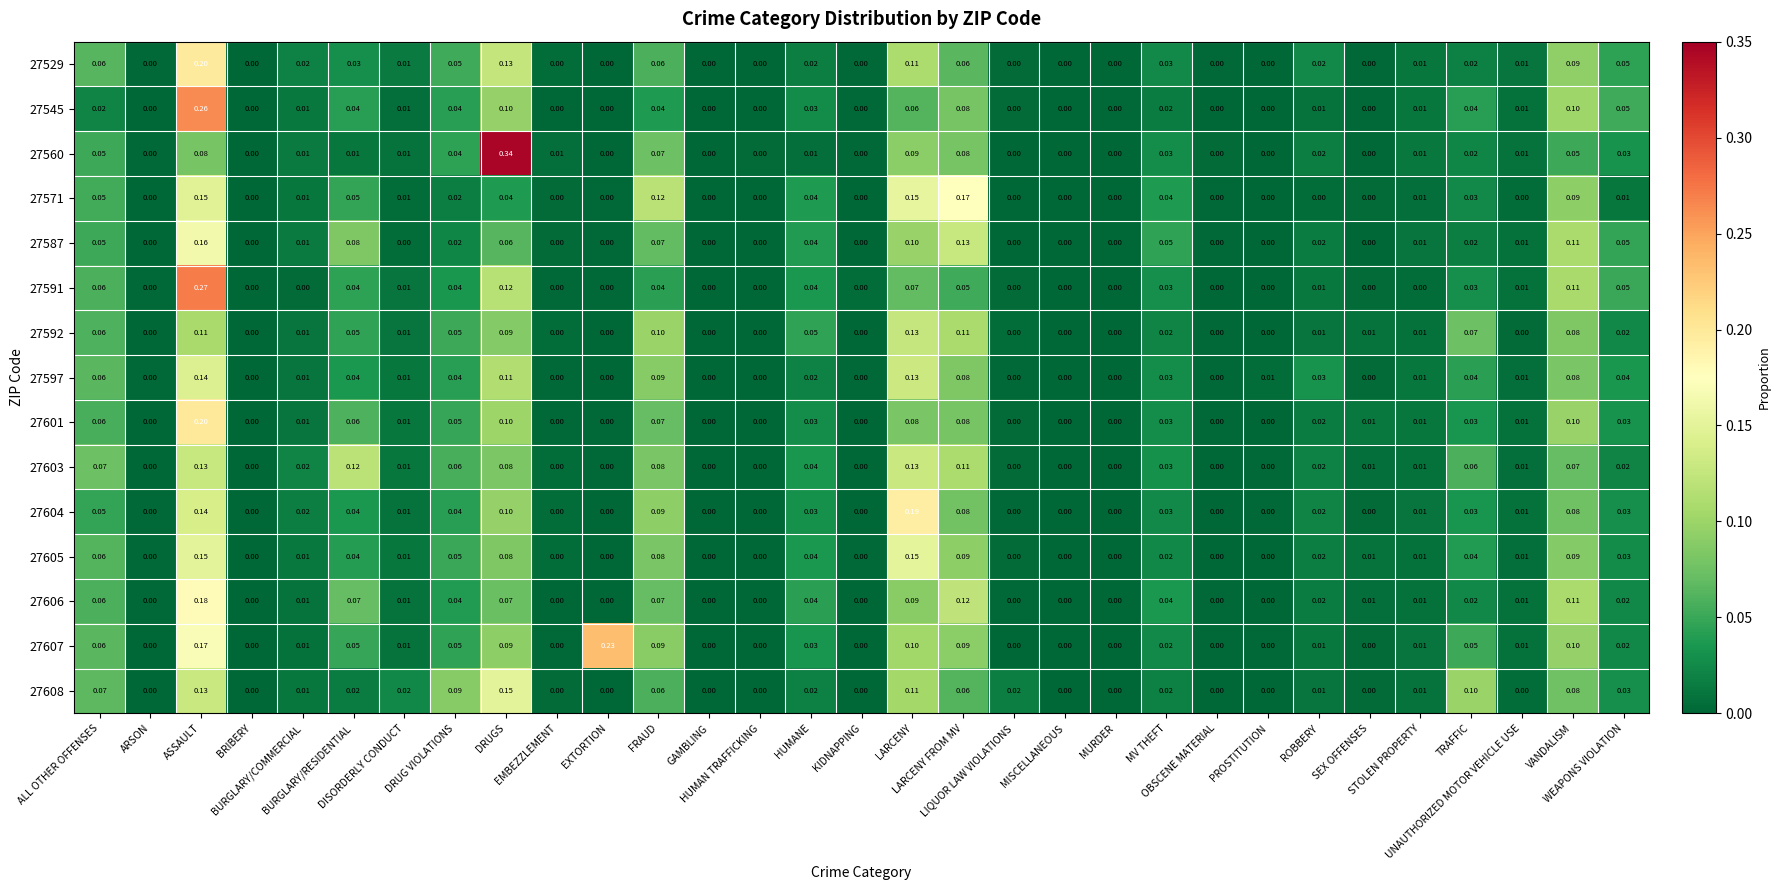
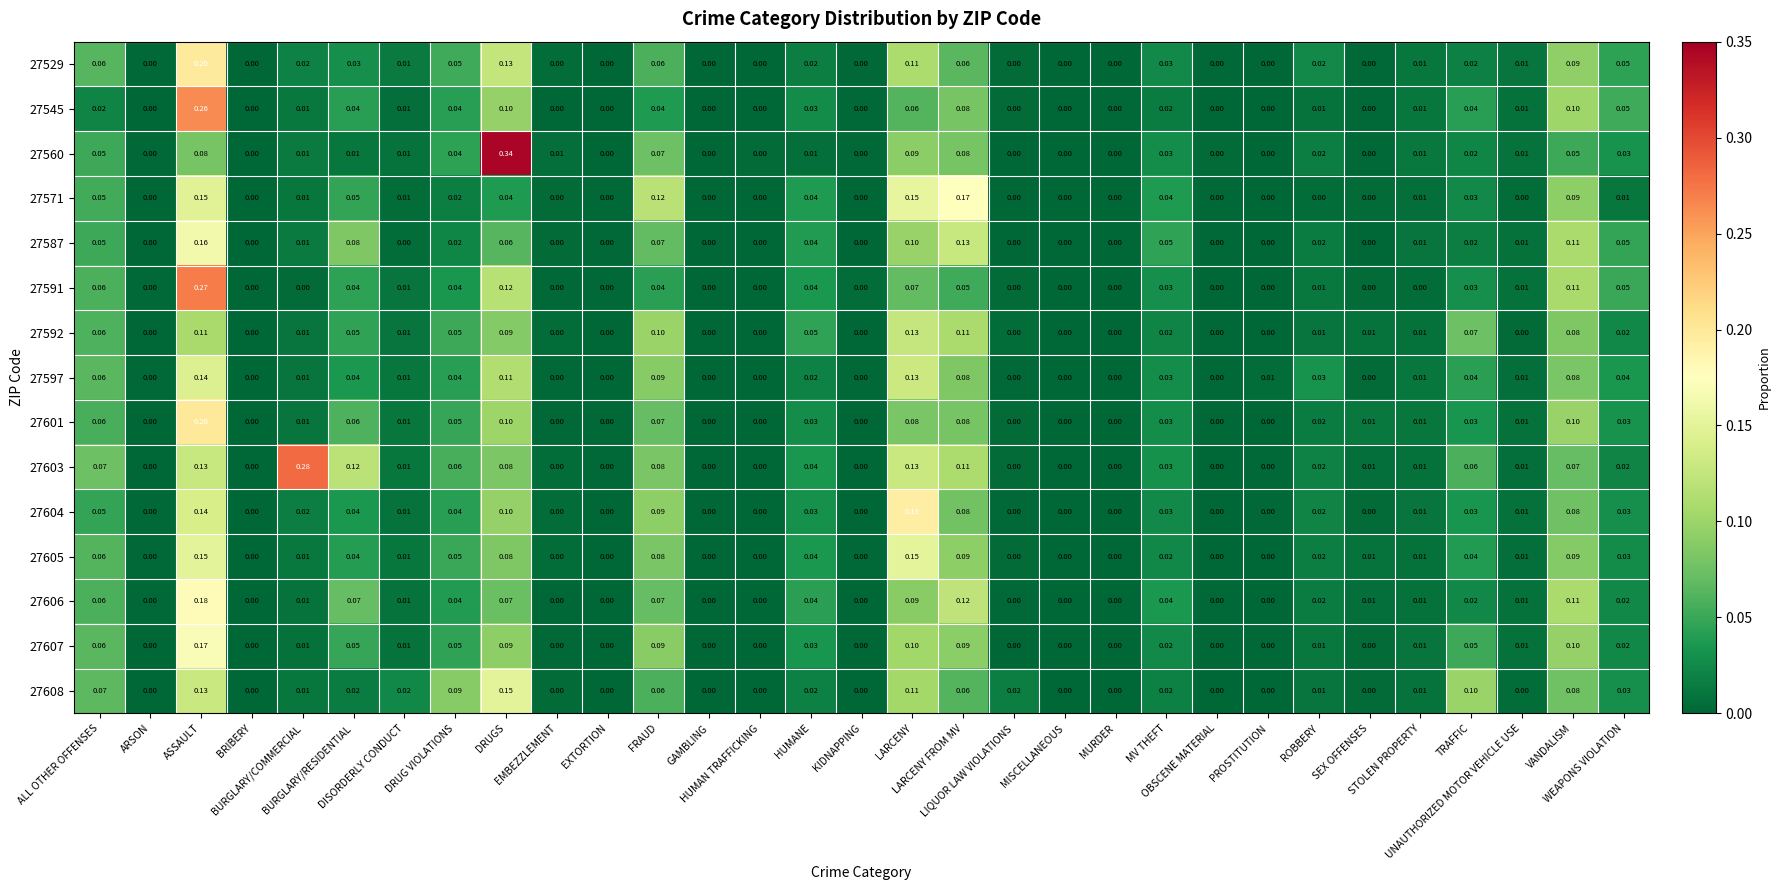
  {
    "27603": {
      "ALL OTHER OFFENSES": 0.07,
      "ARSON": 0.00,
      "ASSAULT": 0.13,
      "BRIBERY": 0.00,
-     "BURGLARY/COMMERCIAL": 0.02,
+     "BURGLARY/COMMERCIAL": 0.28,
      "BURGLARY/RESIDENTIAL": 0.12,
      "DISORDERLY CONDUCT": 0.01,
      "DRUG VIOLATIONS": 0.06,
      "DRUGS": 0.08,
      "EMBEZZLEMENT": 0.00,
      "EXTORTION": 0.00,
      "FRAUD": 0.08,
      "GAMBLING": 0.00,
      "HUMAN TRAFFICKING": 0.00,
      "HUMANE": 0.04,
      "KIDNAPPING": 0.00,
      "LARCENY": 0.13,
      "LARCENY FROM MV": 0.11,
      "LIQUOR LAW VIOLATIONS": 0.00,
      "MISCELLANEOUS": 0.00,
      "MURDER": 0.00,
      "MV THEFT": 0.03,
      "OBSCENE MATERIAL": 0.00,
      "PROSTITUTION": 0.00,
      "ROBBERY": 0.02,
      "SEX OFFENSES": 0.01,
      "STOLEN PROPERTY": 0.01,
      "TRAFFIC": 0.06,
      "UNAUTHORIZED MOTOR VEHICLE USE": 0.01,
      "VANDALISM": 0.07,
      "WEAPONS VIOLATION": 0.02
    },
    "27607": {
      "ALL OTHER OFFENSES": 0.06,
      "ARSON": 0.00,
      "ASSAULT": 0.17,
      "BRIBERY": 0.00,
      "BURGLARY/COMMERCIAL": 0.01,
      "BURGLARY/RESIDENTIAL": 0.05,
      "DISORDERLY CONDUCT": 0.01,
      "DRUG VIOLATIONS": 0.05,
      "DRUGS": 0.09,
      "EMBEZZLEMENT": 0.00,
-     "EXTORTION": 0.23,
+     "EXTORTION": 0.00,
      "FRAUD": 0.09,
      "GAMBLING": 0.00,
      "HUMAN TRAFFICKING": 0.00,
      "HUMANE": 0.03,
      "KIDNAPPING": 0.00,
      "LARCENY": 0.10,
      "LARCENY FROM MV": 0.09,
      "LIQUOR LAW VIOLATIONS": 0.00,
      "MISCELLANEOUS": 0.00,
      "MURDER": 0.00,
      "MV THEFT": 0.02,
      "OBSCENE MATERIAL": 0.00,
      "PROSTITUTION": 0.00,
      "ROBBERY": 0.01,
      "SEX OFFENSES": 0.00,
      "STOLEN PROPERTY": 0.01,
      "TRAFFIC": 0.05,
      "UNAUTHORIZED MOTOR VEHICLE USE": 0.01,
      "VANDALISM": 0.10,
      "WEAPONS VIOLATION": 0.02
    }
  }
